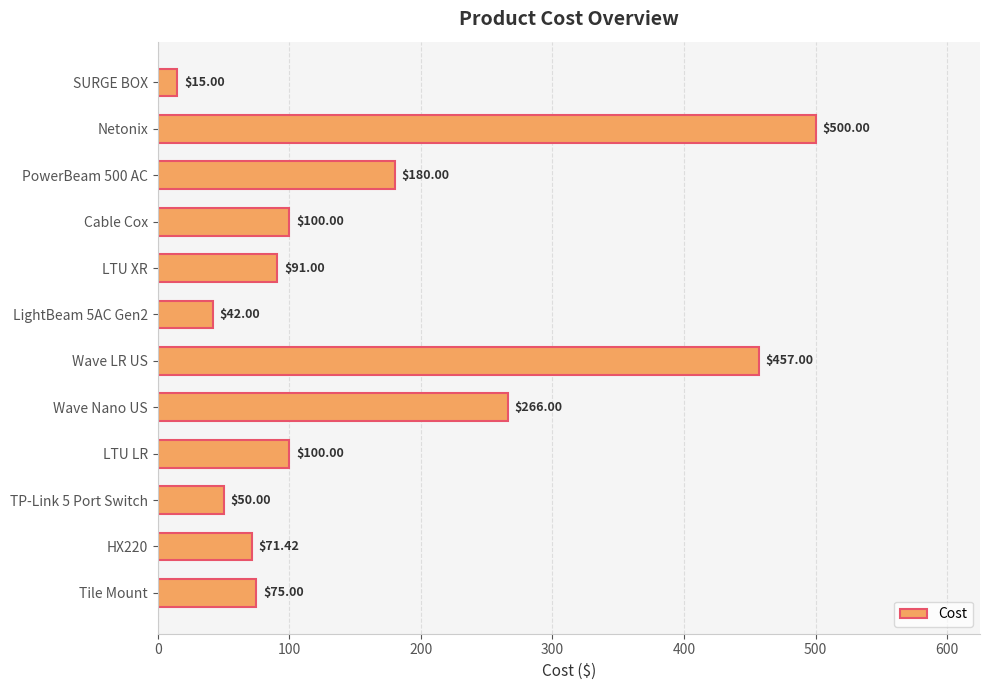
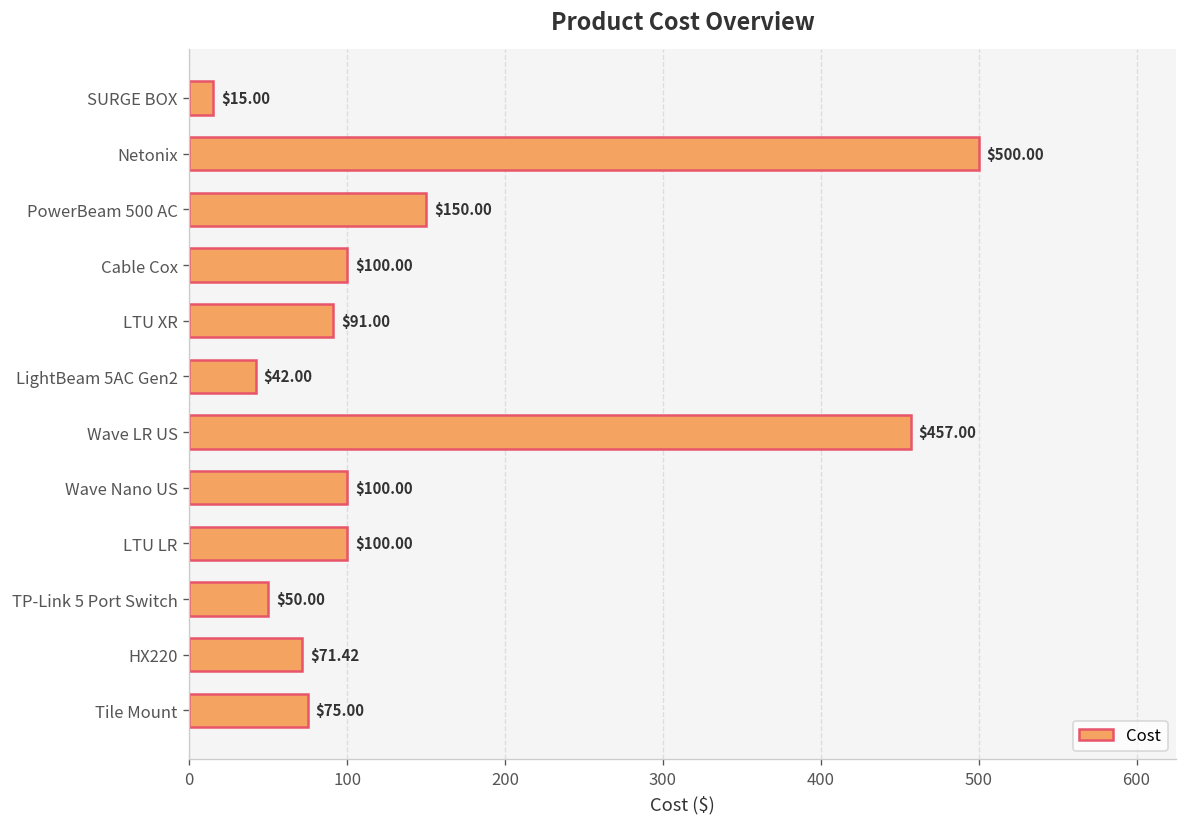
  {
    "SURGE BOX": "$15.00",
    "Netonix": "$500.00",
-   "PowerBeam 500 AC": "$180.00",
+   "PowerBeam 500 AC": "$150.00",
    "Cable Cox": "$100.00",
    "LTU XR": "$91.00",
    "LightBeam 5AC Gen2": "$42.00",
    "Wave LR US": "$457.00",
-   "Wave Nano US": "$266.00",
+   "Wave Nano US": "$100.00",
    "LTU LR": "$100.00",
    "TP-Link 5 Port Switch": "$50.00",
    "HX220": "$71.42",
    "Tile Mount": "$75.00"
  }
